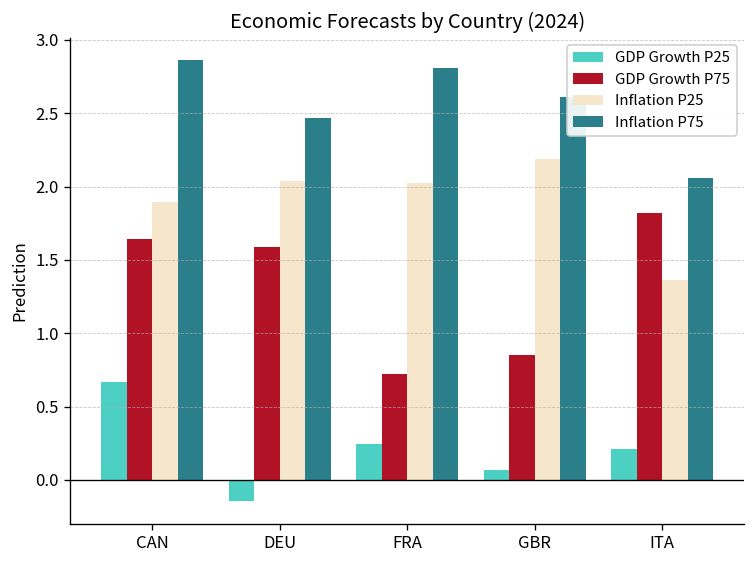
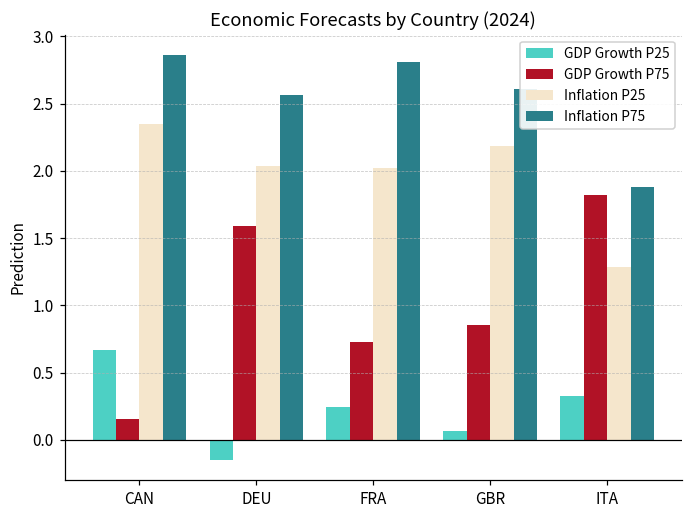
  {
    "GDP Growth P25": {
      "CAN": 0.67,
      "DEU": -0.15,
      "FRA": 0.24,
      "GBR": 0.07,
-     "ITA": 0.21
+     "ITA": 0.33
    },
    "GDP Growth P75": {
-     "CAN": 1.64,
+     "CAN": 0.15,
      "DEU": 1.59,
      "FRA": 0.72,
      "GBR": 0.85,
      "ITA": 1.82
    },
    "Inflation P25": {
-     "CAN": 1.89,
+     "CAN": 2.35,
      "DEU": 2.03,
      "FRA": 2.03,
      "GBR": 2.19,
-     "ITA": 1.36
+     "ITA": 1.29
    },
    "Inflation P75": {
      "CAN": 2.86,
-     "DEU": 2.47,
+     "DEU": 2.57,
      "FRA": 2.81,
-     "ITA": 2.06
+     "ITA": 1.88
    }
  }
